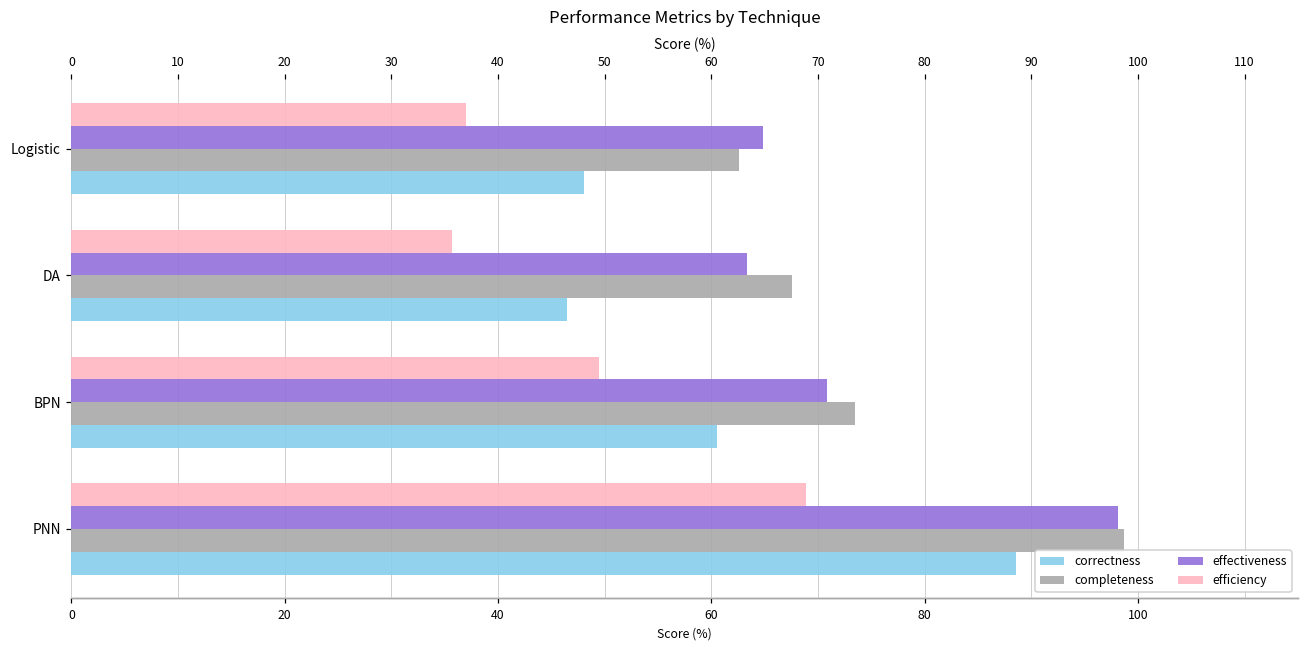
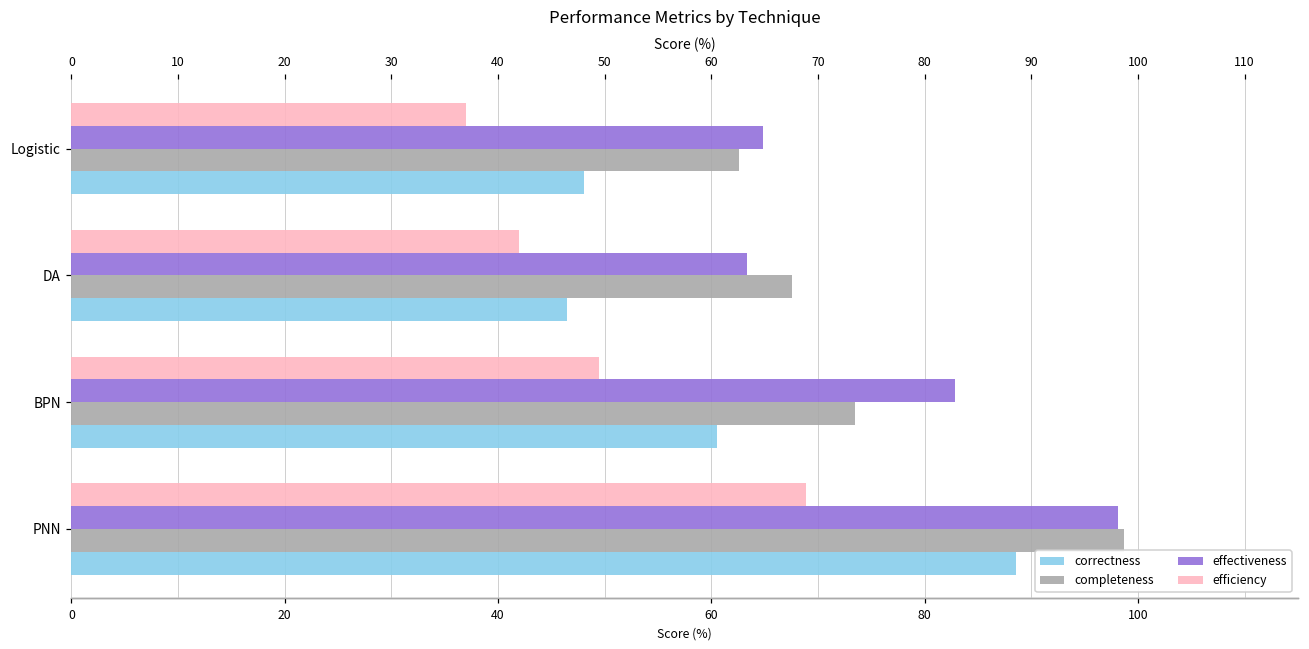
  {
    "correctness": {
      "Logistic": 48,
      "DA": 47,
      "BPN": 61,
      "PNN": 89
    },
    "completeness": {
      "Logistic": 63,
      "DA": 68,
      "BPN": 73,
      "PNN": 99
    },
    "effectiveness": {
      "Logistic": 65,
      "DA": 63,
-     "BPN": 71,
+     "BPN": 83,
      "PNN": 98
    },
    "efficiency": {
      "Logistic": 37,
-     "DA": 36,
+     "DA": 42,
      "BPN": 49,
      "PNN": 69
    }
  }
